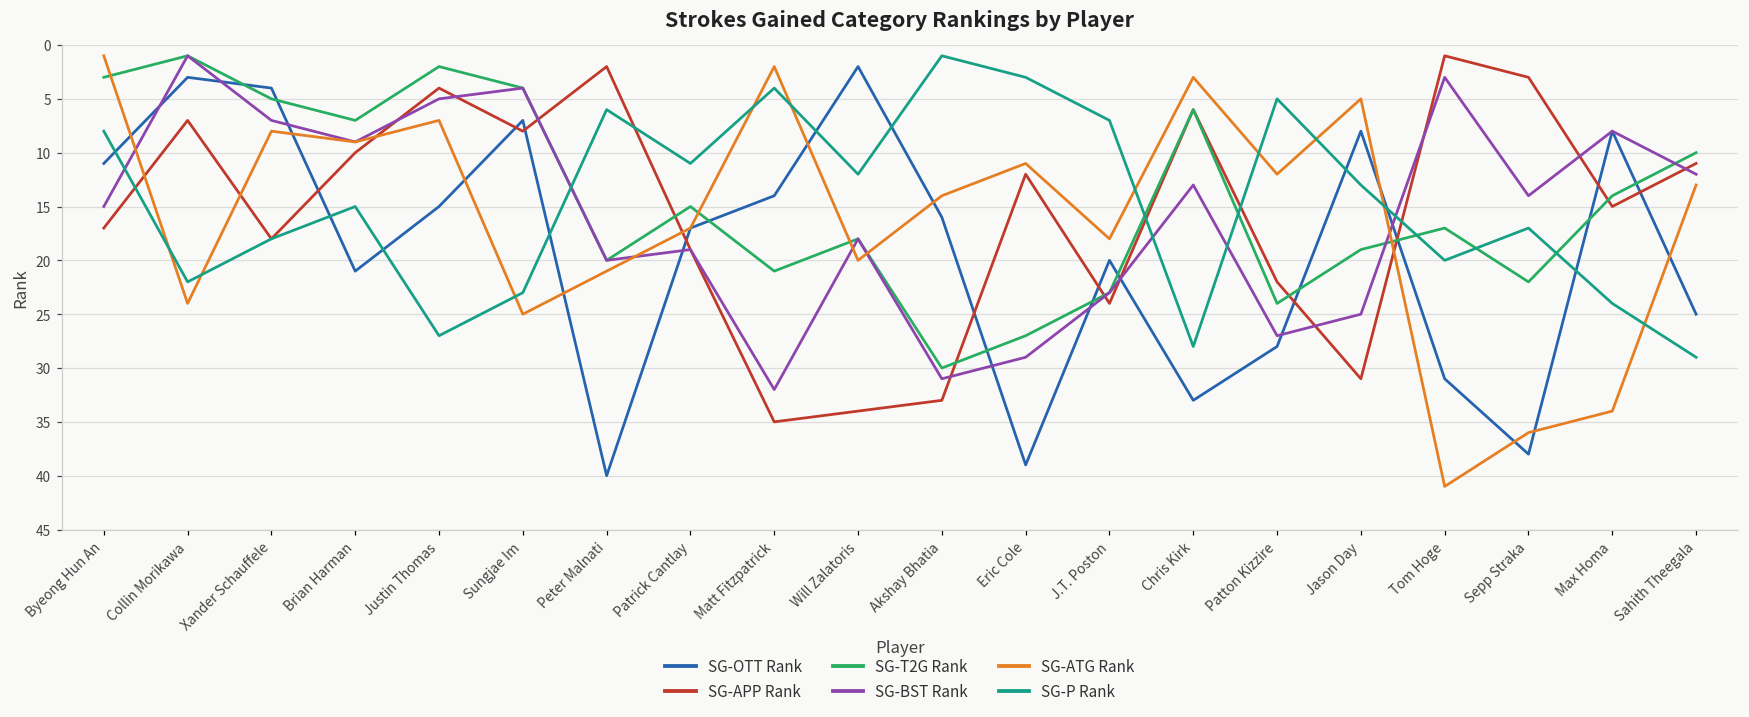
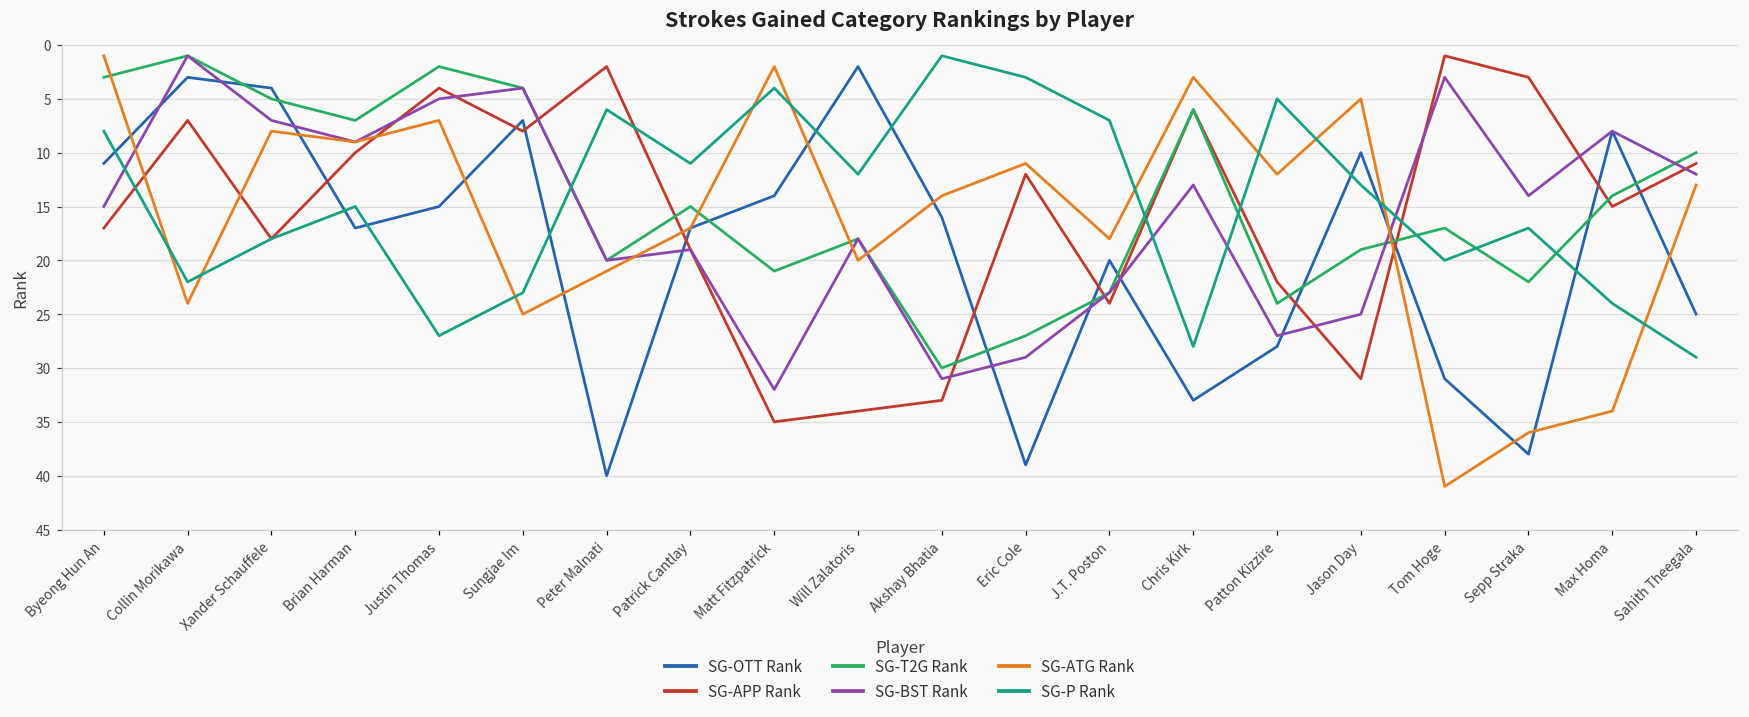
  {
    "SG-OTT Rank": {
      "Byeong Hun An": 11,
      "Collin Morikawa": 3,
      "Xander Schauffele": 4,
-     "Brian Harman": 21,
+     "Brian Harman": 17,
      "Justin Thomas": 15,
      "Sungjae Im": 7,
      "Peter Malnati": 40,
      "Matt Fitzpatrick": 14,
      "Will Zalatoris": 2,
      "Akshay Bhatia": 16,
      "Eric Cole": 39,
      "J.T. Poston": 20,
      "Chris Kirk": 33,
      "Patton Kizzire": 28,
-     "Jason Day": 8,
+     "Jason Day": 10,
      "Tom Hoge": 31,
      "Sepp Straka": 38,
      "Sahith Theegala": 25
    },
    "SG-APP Rank": {
      "Byeong Hun An": 17,
      "Collin Morikawa": 7,
      "Brian Harman": 10,
      "Justin Thomas": 4,
      "Sungjae Im": 8,
      "Peter Malnati": 2,
      "Matt Fitzpatrick": 35,
      "Will Zalatoris": 34,
      "Akshay Bhatia": 33,
      "Eric Cole": 12,
      "J.T. Poston": 24,
      "Patton Kizzire": 22,
      "Jason Day": 31,
      "Tom Hoge": 1,
      "Sepp Straka": 3,
      "Max Homa": 15,
      "Sahith Theegala": 11
    },
    "SG-BST Rank": {
      "Byeong Hun An": 15,
      "Xander Schauffele": 7,
      "Justin Thomas": 5,
      "Matt Fitzpatrick": 32,
      "Akshay Bhatia": 31,
      "Eric Cole": 29,
      "Chris Kirk": 13,
      "Patton Kizzire": 27,
      "Jason Day": 25,
      "Tom Hoge": 3,
      "Sepp Straka": 14,
      "Sahith Theegala": 12
    },
    "SG-ATG Rank": {
      "Byeong Hun An": 1,
      "Collin Morikawa": 24,
      "Xander Schauffele": 8,
      "Justin Thomas": 7,
      "Sungjae Im": 25,
      "Peter Malnati": 21,
      "Matt Fitzpatrick": 2,
      "Will Zalatoris": 20,
      "Akshay Bhatia": 14,
      "Eric Cole": 11,
      "J.T. Poston": 18,
      "Chris Kirk": 3,
      "Patton Kizzire": 12,
      "Jason Day": 5,
      "Tom Hoge": 41,
      "Sepp Straka": 36,
      "Max Homa": 34,
      "Sahith Theegala": 13
    }
  }
